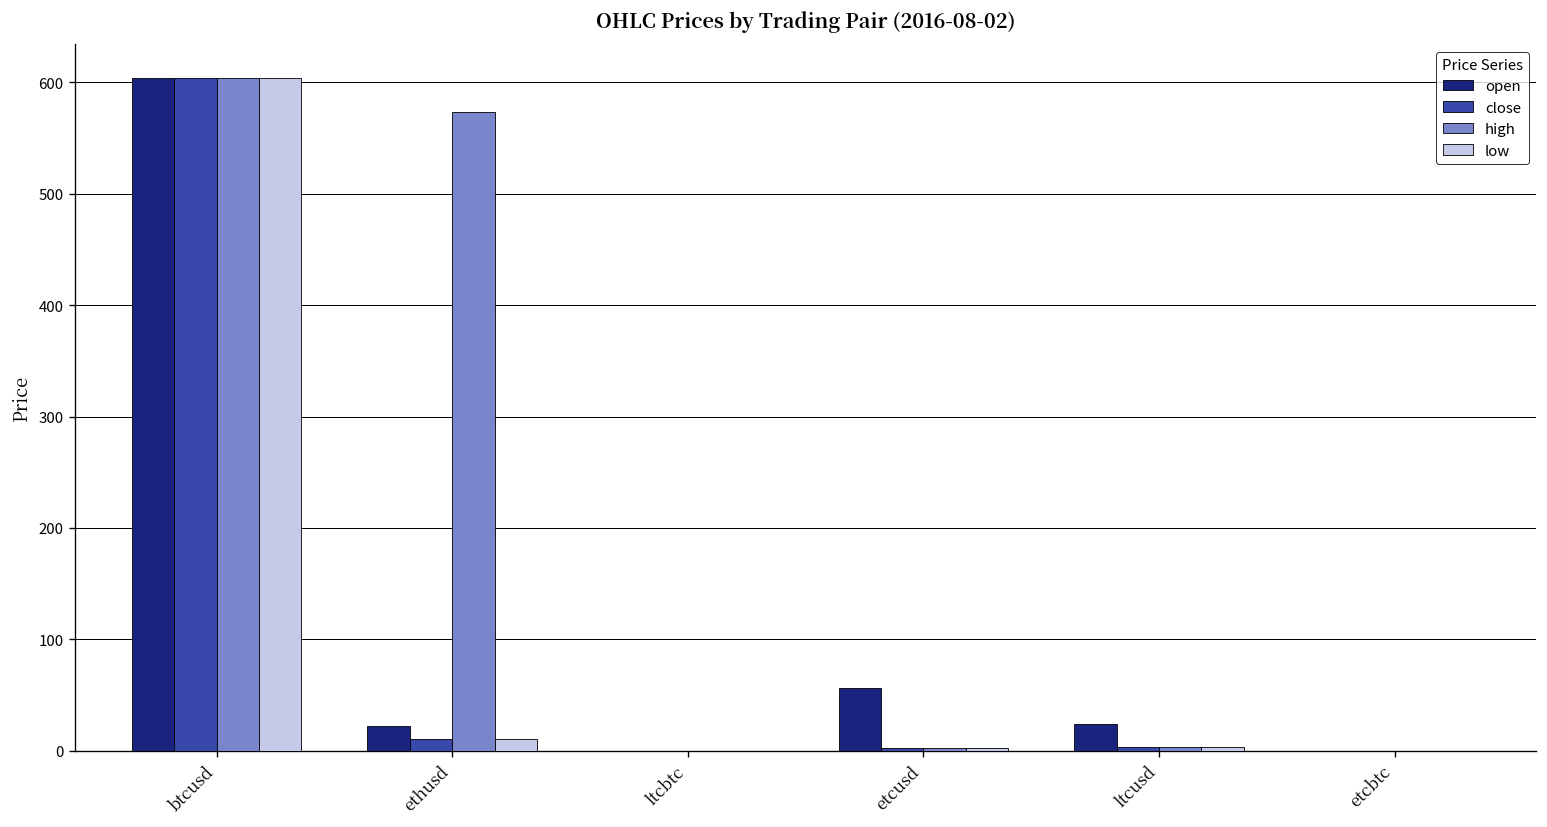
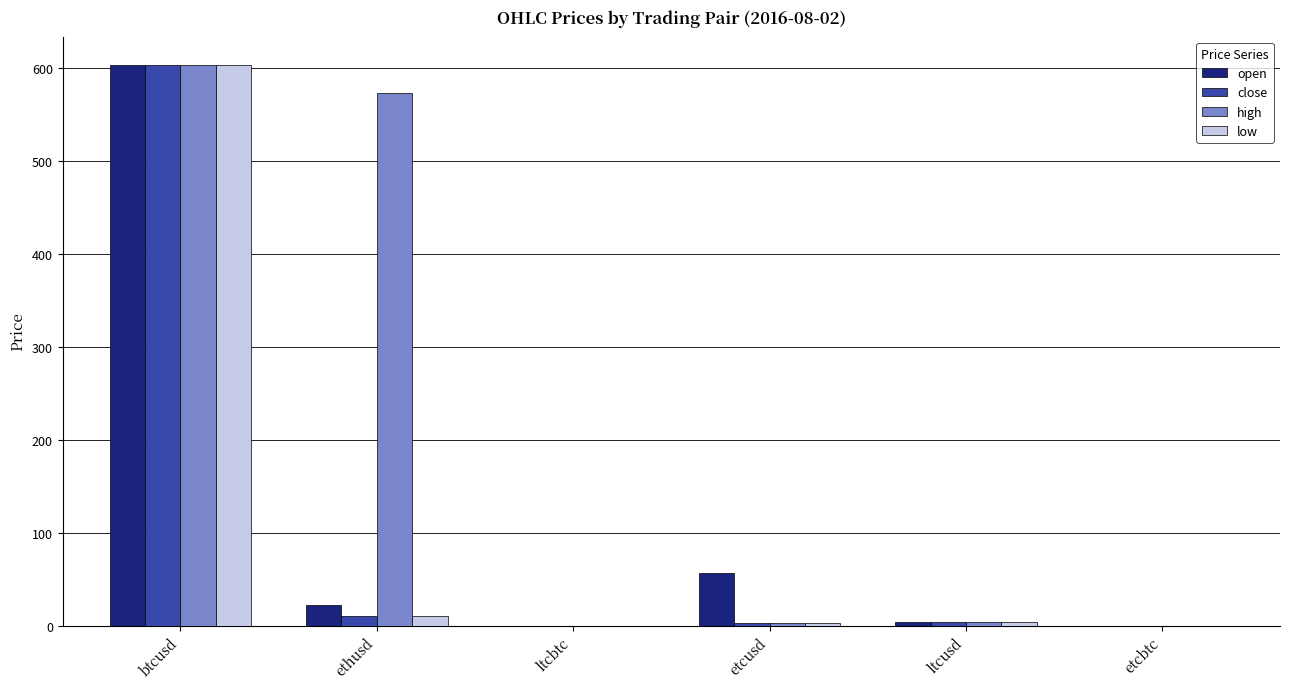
  {
    "open": {
      "btcusd": 600,
      "ethusd": 20,
      "etcusd": 60,
-     "ltcusd": 20
+     "ltcusd": 0
    },
    "close": {
      "btcusd": 600,
      "ethusd": 10,
      "etcusd": 0,
      "ltcusd": 0
    },
    "high": {
      "btcusd": 600,
      "ethusd": 570,
      "etcusd": 0,
      "ltcusd": 0
    },
    "low": {
      "btcusd": 600,
      "ethusd": 10,
      "etcusd": 0,
      "ltcusd": 0
    }
  }
